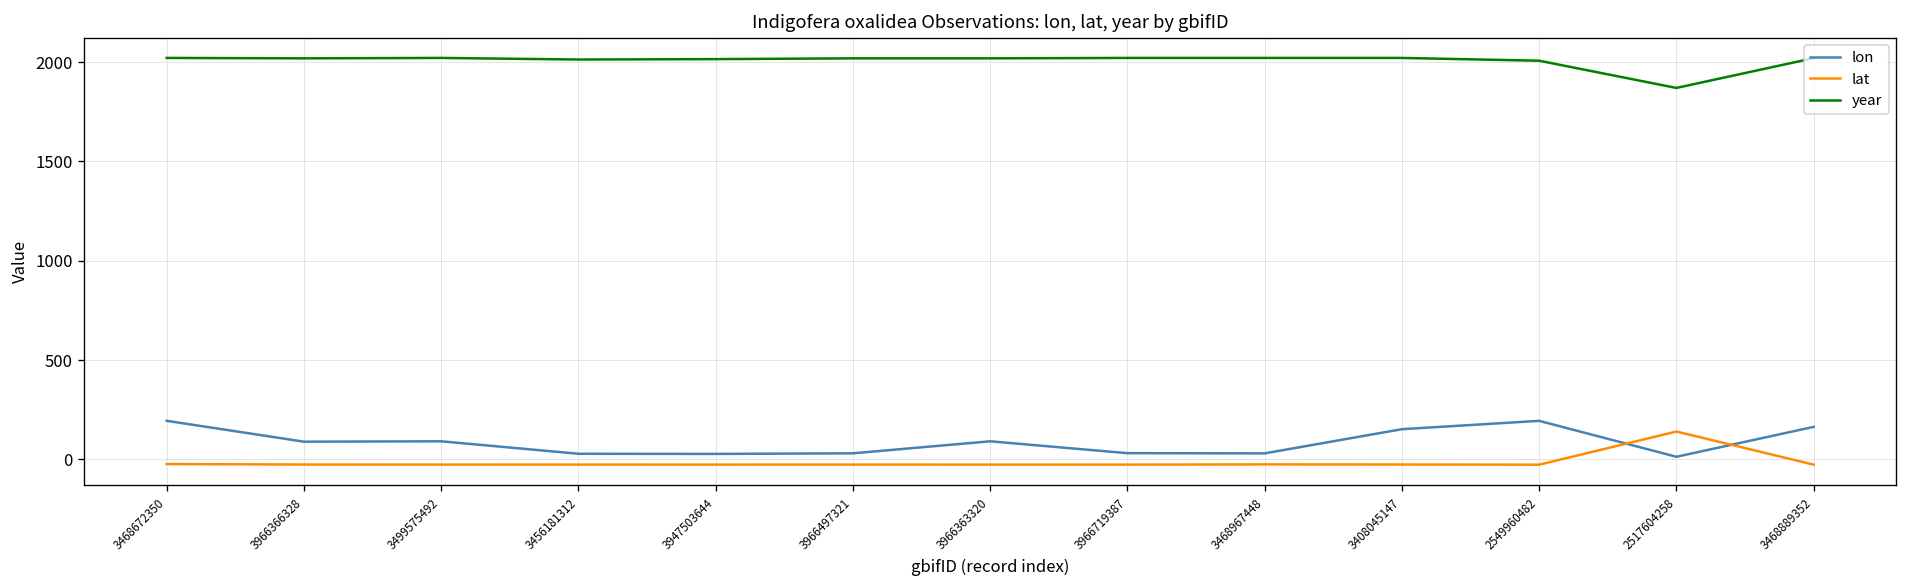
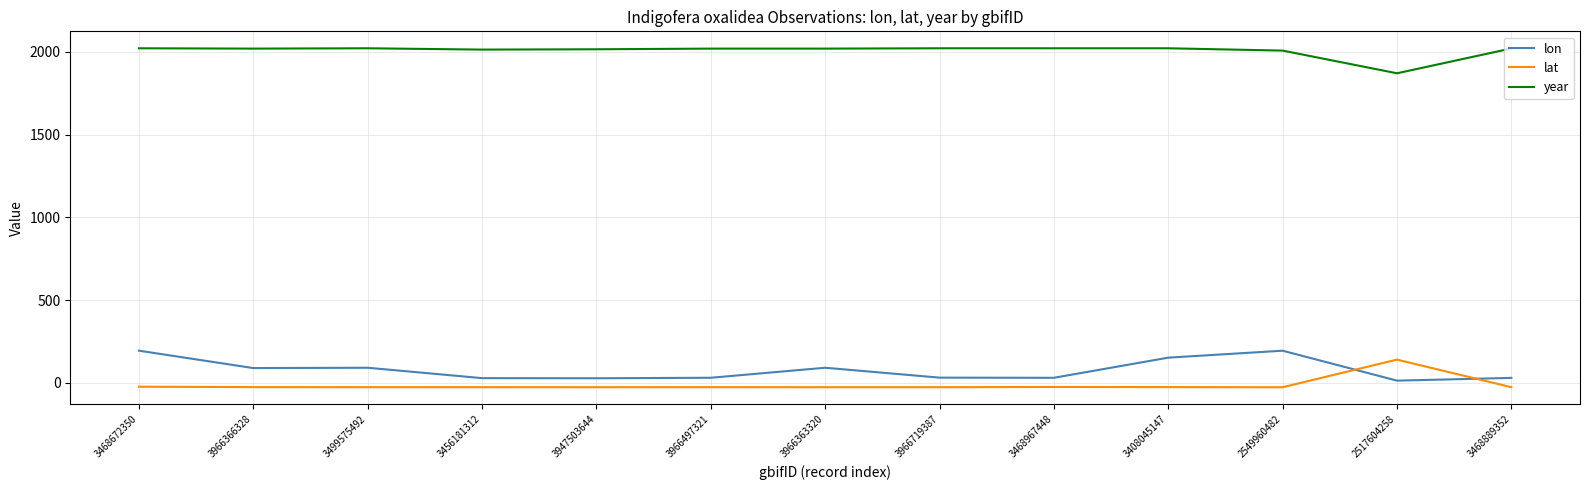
  {
    "lon": {
      "3468672350": 190,
      "3966366328": 90,
      "3499575492": 90,
      "3456181312": 30,
      "3947503644": 30,
      "3966497321": 30,
      "3966363320": 90,
      "3966719387": 30,
      "3468967448": 30,
      "3408045147": 150,
      "2549960482": 190,
      "2517604258": 10,
-     "3468889352": 160
+     "3468889352": 30
    },
    "lat": {
      "3468672350": -20,
      "3966366328": -30,
      "3499575492": -30,
      "3456181312": -30,
      "3947503644": -30,
      "3966497321": -30,
      "3966363320": -30,
      "3966719387": -30,
      "3468967448": -20,
      "3408045147": -30,
      "2549960482": -30,
      "2517604258": 140,
      "3468889352": -30
    },
    "year": {
      "3468672350": 2020,
      "3966366328": 2020,
      "3499575492": 2020,
      "3456181312": 2010,
      "3947503644": 2020,
      "3966497321": 2020,
      "3966363320": 2020,
      "3966719387": 2020,
      "3468967448": 2020,
      "3408045147": 2020,
      "2549960482": 2010,
      "2517604258": 1870
    }
  }
